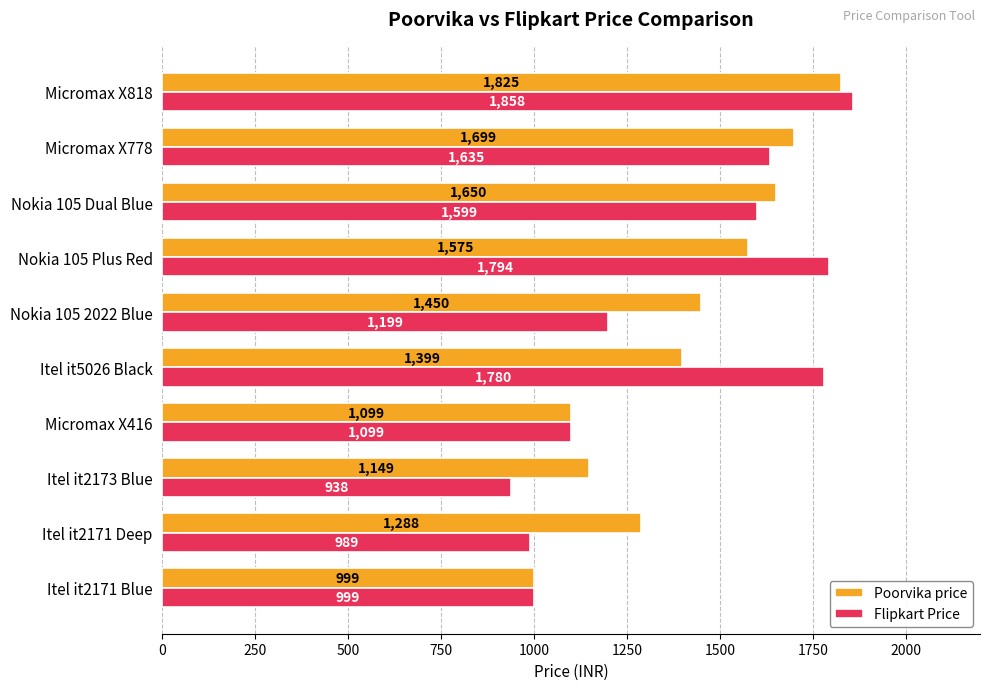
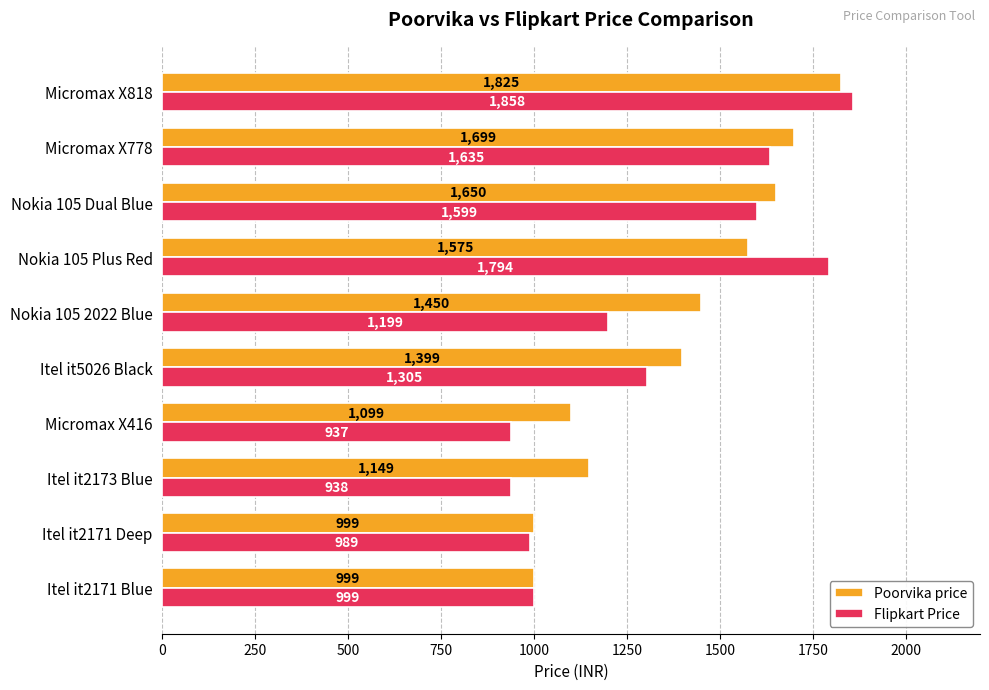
  {
    "Poorvika price": {
      "Micromax X818": "1,825",
      "Micromax X778": "1,699",
      "Nokia 105 Dual Blue": "1,650",
      "Nokia 105 Plus Red": "1,575",
      "Nokia 105 2022 Blue": "1,450",
      "Itel it5026 Black": "1,399",
      "Micromax X416": "1,099",
      "Itel it2173 Blue": "1,149",
-     "Itel it2171 Deep": "1,288",
+     "Itel it2171 Deep": "999",
      "Itel it2171 Blue": "999"
    },
    "Flipkart Price": {
      "Micromax X818": "1,858",
      "Micromax X778": "1,635",
      "Nokia 105 Dual Blue": "1,599",
      "Nokia 105 Plus Red": "1,794",
      "Nokia 105 2022 Blue": "1,199",
-     "Itel it5026 Black": "1,780",
-     "Micromax X416": "1,099",
+     "Itel it5026 Black": "1,305",
+     "Micromax X416": "937",
      "Itel it2173 Blue": "938",
      "Itel it2171 Deep": "989",
      "Itel it2171 Blue": "999"
    }
  }
